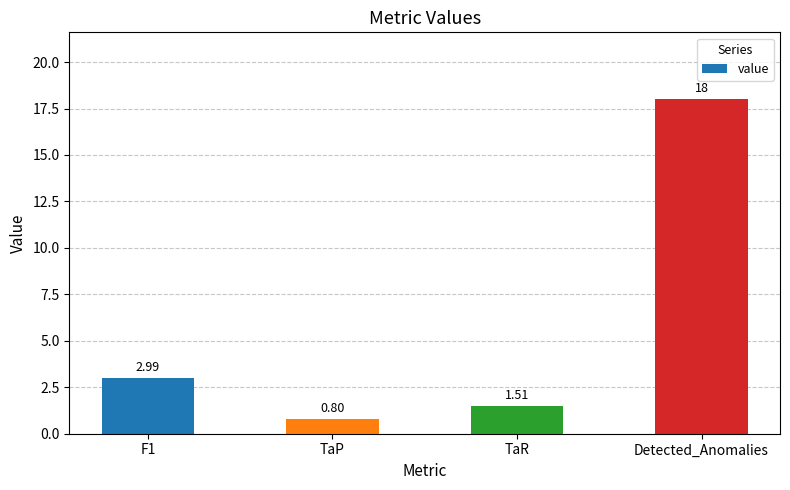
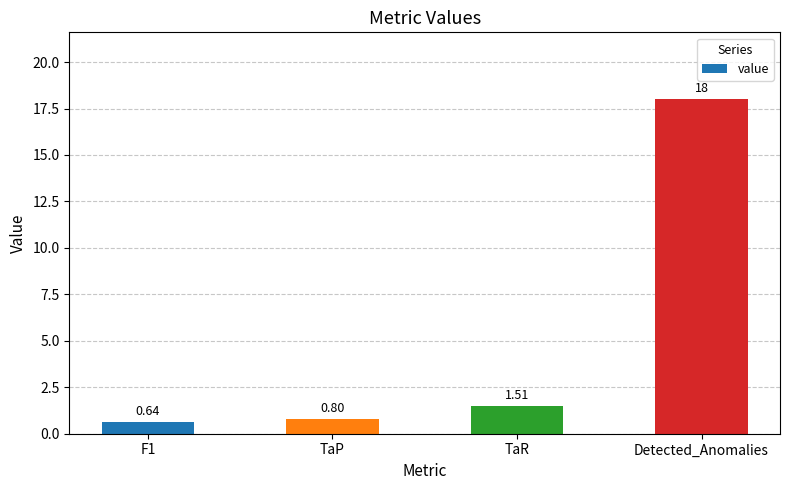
  {
-   "F1": 2.99,
+   "F1": 0.64,
    "TaP": 0.80,
    "TaR": 1.51,
    "Detected_Anomalies": 18
  }
